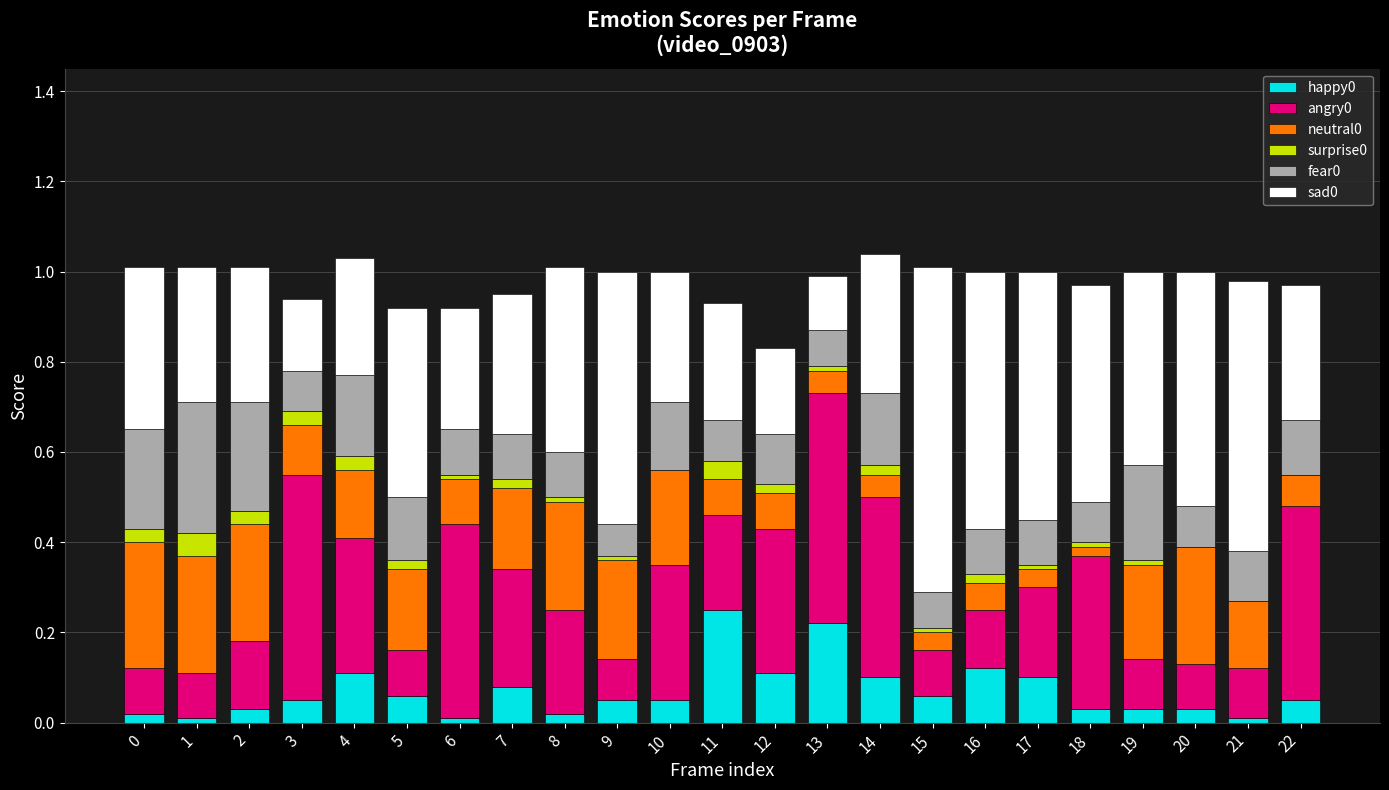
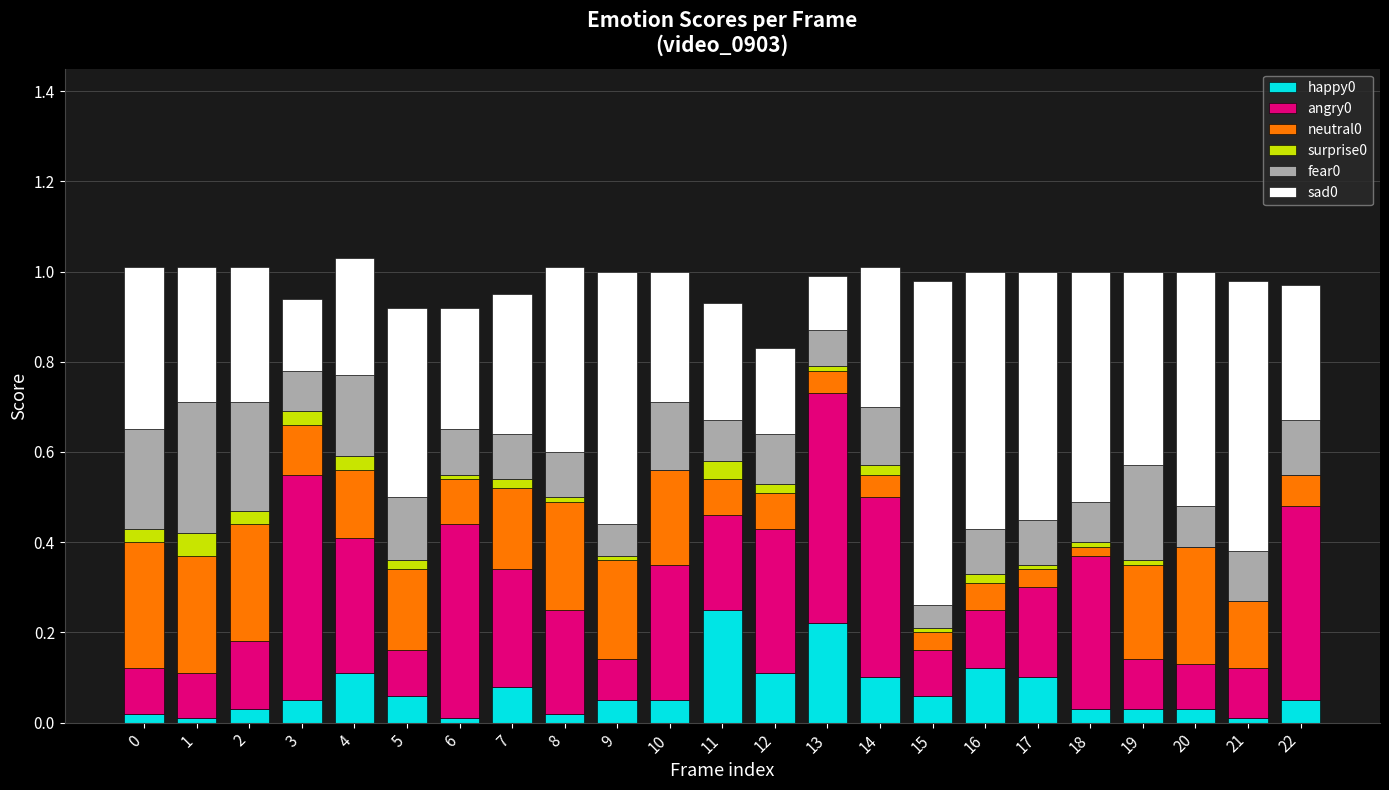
  {
    "happy0": {
      "0": 0.02,
      "1": 0.01,
      "2": 0.03,
      "3": 0.05,
      "4": 0.11,
      "5": 0.06,
      "6": 0.01,
      "7": 0.08,
      "8": 0.02,
      "9": 0.05,
      "10": 0.05,
      "11": 0.25,
      "12": 0.11,
      "13": 0.22,
      "14": 0.10,
      "15": 0.06,
      "16": 0.12,
      "17": 0.10,
      "18": 0.03,
      "19": 0.03,
      "20": 0.03,
      "21": 0.01,
      "22": 0.05
    },
    "angry0": {
      "0": 0.10,
      "1": 0.10,
      "2": 0.15,
      "3": 0.50,
      "4": 0.30,
      "5": 0.10,
      "6": 0.43,
      "7": 0.26,
      "8": 0.23,
      "9": 0.09,
      "10": 0.30,
      "11": 0.21,
      "12": 0.32,
      "13": 0.51,
      "14": 0.40,
      "15": 0.10,
      "16": 0.13,
      "17": 0.20,
      "18": 0.34,
      "19": 0.11,
      "20": 0.10,
      "21": 0.11,
      "22": 0.43
    },
    "neutral0": {
      "0": 0.28,
      "1": 0.26,
      "2": 0.26,
      "3": 0.11,
      "4": 0.15,
      "5": 0.18,
      "6": 0.10,
      "7": 0.18,
      "8": 0.24,
      "9": 0.22,
      "10": 0.21,
      "11": 0.08,
      "12": 0.08,
      "13": 0.05,
      "14": 0.05,
      "15": 0.04,
      "16": 0.06,
      "17": 0.04,
      "18": 0.02,
      "19": 0.21,
      "20": 0.26,
      "21": 0.15,
      "22": 0.07
    },
    "surprise0": {
      "0": 0.03,
      "1": 0.05,
      "2": 0.03,
      "3": 0.03,
      "4": 0.03,
      "5": 0.02,
      "6": 0.01,
      "7": 0.02,
      "8": 0.01,
      "9": 0.01,
      "10": 0.00,
      "11": 0.04,
      "12": 0.02,
      "13": 0.01,
      "14": 0.02,
      "15": 0.01,
      "16": 0.02,
      "17": 0.01,
      "18": 0.01,
      "19": 0.01,
      "20": 0.00,
      "21": 0.00,
      "22": 0.00
    },
    "fear0": {
      "0": 0.22,
      "1": 0.29,
      "2": 0.24,
      "3": 0.09,
      "4": 0.18,
      "5": 0.14,
      "6": 0.10,
      "7": 0.10,
      "8": 0.10,
      "9": 0.07,
      "10": 0.15,
      "11": 0.09,
      "12": 0.11,
      "13": 0.08,
-     "14": 0.16,
-     "15": 0.08,
+     "14": 0.13,
+     "15": 0.05,
      "16": 0.10,
      "17": 0.10,
      "18": 0.09,
      "19": 0.21,
      "20": 0.09,
      "21": 0.11,
      "22": 0.12
    },
    "sad0": {
      "0": 0.36,
      "1": 0.30,
      "2": 0.30,
      "3": 0.16,
      "4": 0.26,
      "5": 0.42,
      "6": 0.27,
      "7": 0.31,
      "8": 0.41,
      "9": 0.56,
      "10": 0.29,
      "11": 0.26,
      "12": 0.19,
      "13": 0.12,
      "14": 0.31,
      "15": 0.72,
      "16": 0.57,
      "17": 0.55,
-     "18": 0.48,
+     "18": 0.51,
      "19": 0.43,
      "20": 0.52,
      "21": 0.60,
      "22": 0.30
    }
  }
